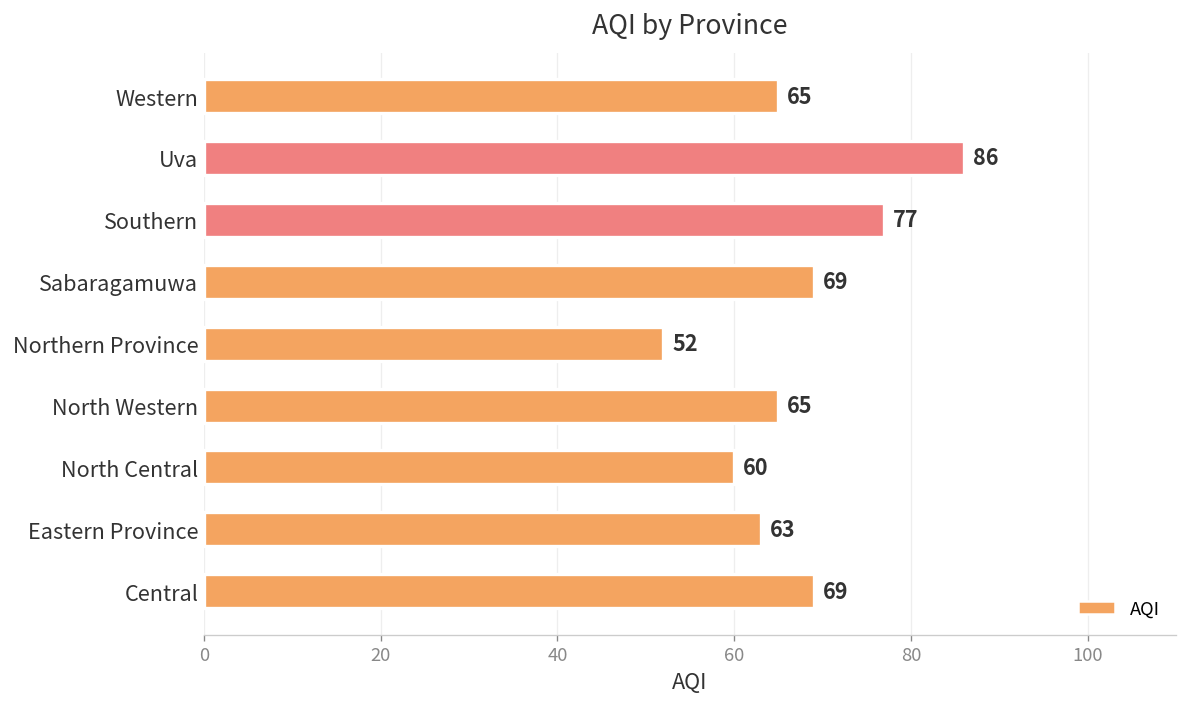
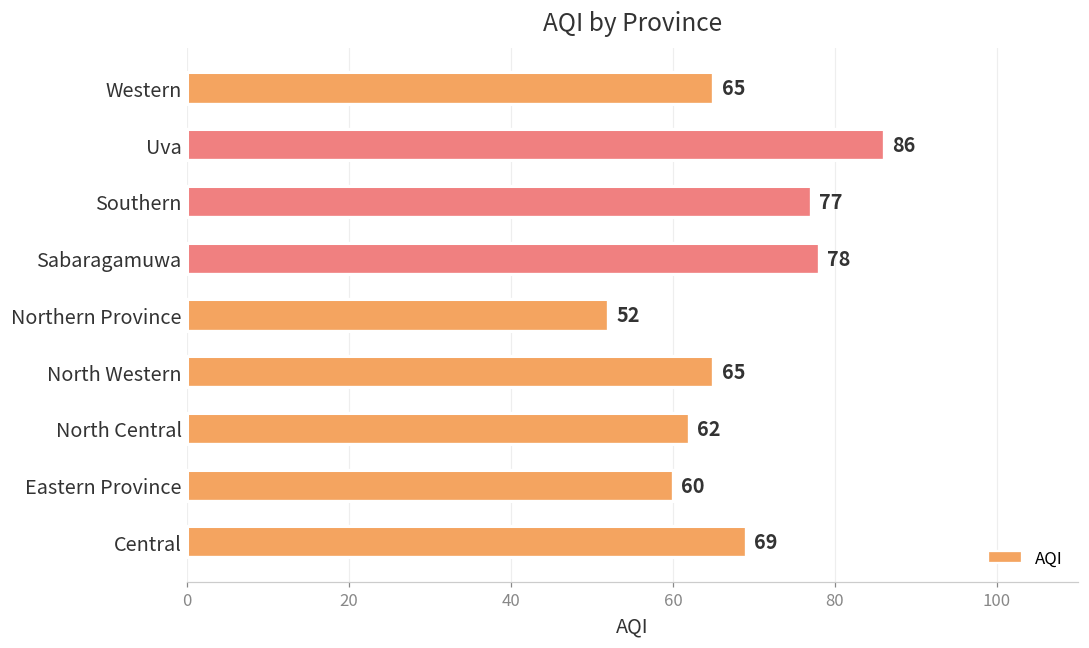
  {
    "Western": 65,
    "Uva": 86,
    "Southern": 77,
-   "Sabaragamuwa": 69,
+   "Sabaragamuwa": 78,
    "Northern Province": 52,
    "North Western": 65,
-   "North Central": 60,
-   "Eastern Province": 63,
+   "North Central": 62,
+   "Eastern Province": 60,
    "Central": 69
  }
